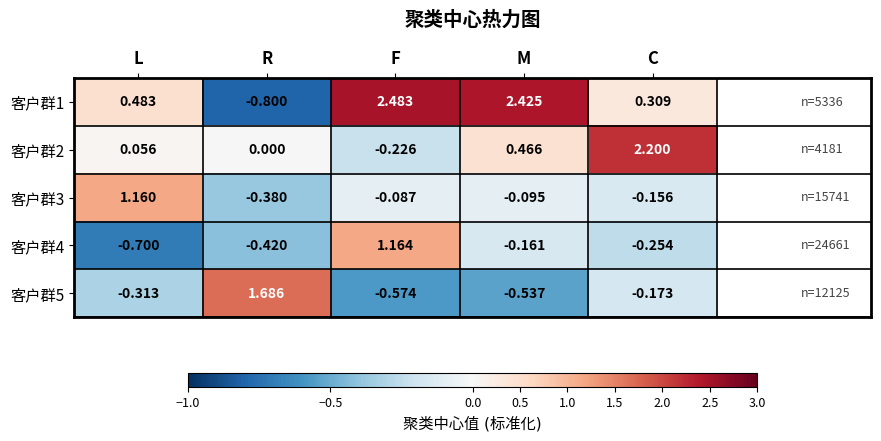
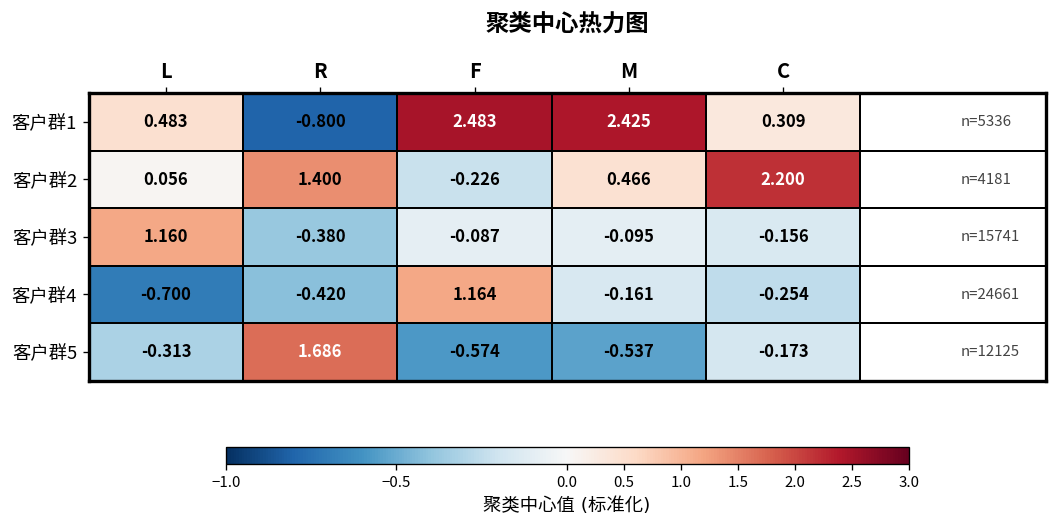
  {
    "客户群1": {
      "L": 0.483,
      "R": -0.800,
      "F": 2.483,
      "M": 2.425,
      "C": 0.309
    },
    "客户群2": {
      "L": 0.056,
-     "R": 0.000,
+     "R": 1.400,
      "F": -0.226,
      "M": 0.466,
      "C": 2.200
    },
    "客户群3": {
      "L": 1.160,
      "R": -0.380,
      "F": -0.087,
      "M": -0.095,
      "C": -0.156
    },
    "客户群4": {
      "L": -0.700,
      "R": -0.420,
      "F": 1.164,
      "M": -0.161,
      "C": -0.254
    },
    "客户群5": {
      "L": -0.313,
      "R": 1.686,
      "F": -0.574,
      "M": -0.537,
      "C": -0.173
    }
  }
